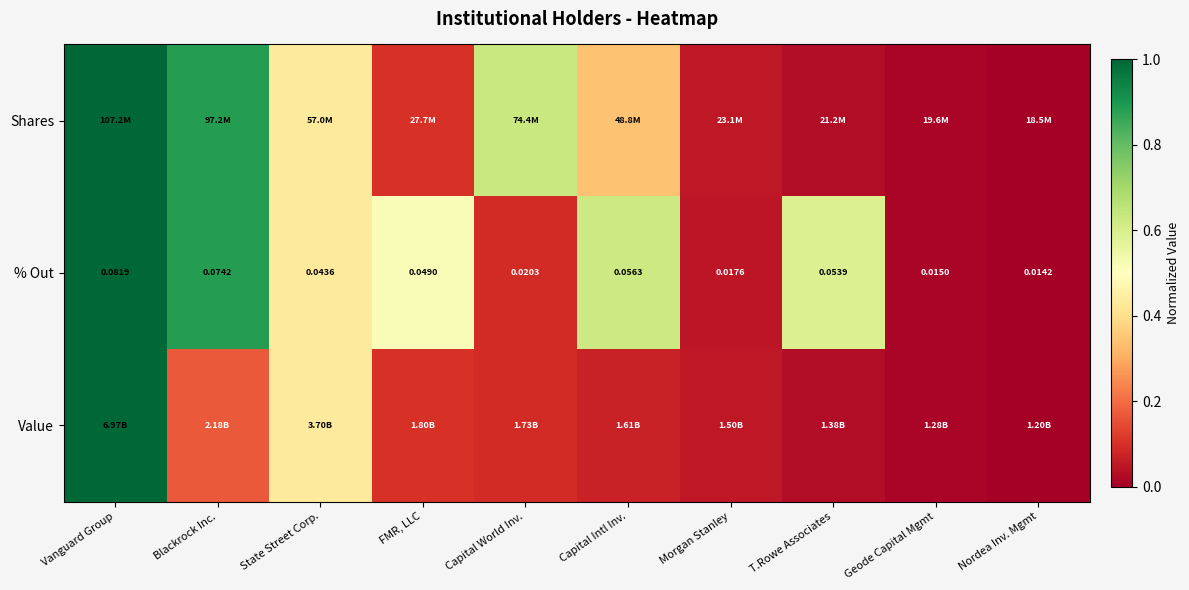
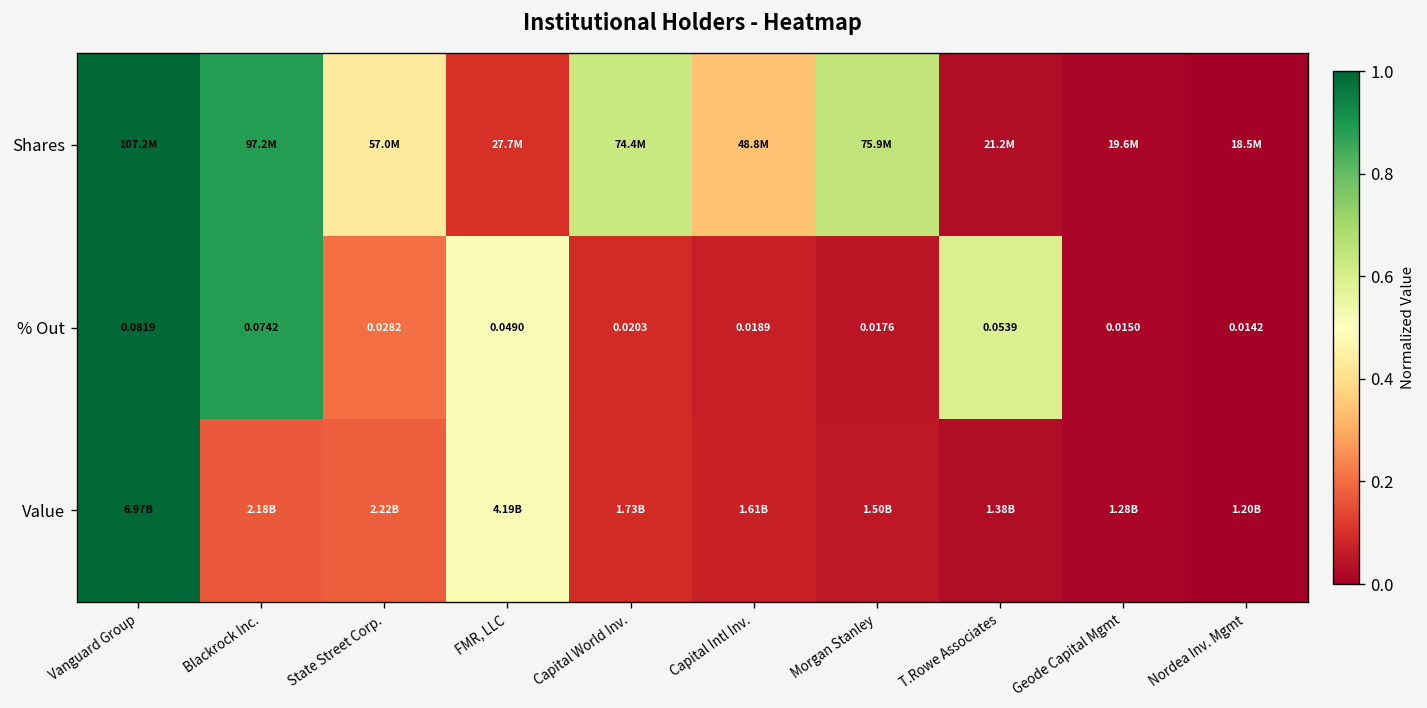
  {
    "Shares": {
      "Vanguard Group": "107.2M",
      "Blackrock Inc.": "97.2M",
      "State Street Corp.": "57.0M",
      "FMR, LLC": "27.7M",
      "Capital World Inv.": "74.4M",
      "Capital Intl Inv.": "48.8M",
-     "Morgan Stanley": "23.1M",
+     "Morgan Stanley": "75.9M",
      "T.Rowe Associates": "21.2M",
      "Geode Capital Mgmt": "19.6M",
      "Nordea Inv. Mgmt": "18.5M"
    },
    "% Out": {
      "Vanguard Group": "0.0819",
      "Blackrock Inc.": "0.0742",
-     "State Street Corp.": "0.0436",
+     "State Street Corp.": "0.0282",
      "FMR, LLC": "0.0490",
      "Capital World Inv.": "0.0203",
-     "Capital Intl Inv.": "0.0563",
+     "Capital Intl Inv.": "0.0189",
      "Morgan Stanley": "0.0176",
      "T.Rowe Associates": "0.0539",
      "Geode Capital Mgmt": "0.0150",
      "Nordea Inv. Mgmt": "0.0142"
    },
    "Value": {
      "Vanguard Group": "6.97B",
      "Blackrock Inc.": "2.18B",
-     "State Street Corp.": "3.70B",
-     "FMR, LLC": "1.80B",
+     "State Street Corp.": "2.22B",
+     "FMR, LLC": "4.19B",
      "Capital World Inv.": "1.73B",
      "Capital Intl Inv.": "1.61B",
      "Morgan Stanley": "1.50B",
      "T.Rowe Associates": "1.38B",
      "Geode Capital Mgmt": "1.28B",
      "Nordea Inv. Mgmt": "1.20B"
    }
  }
